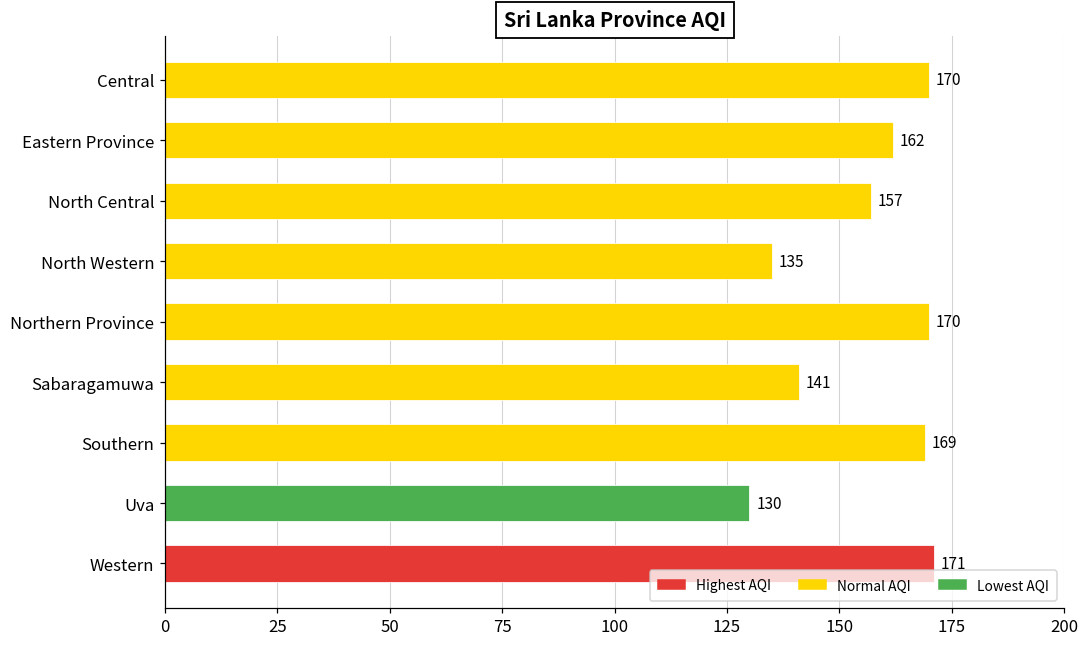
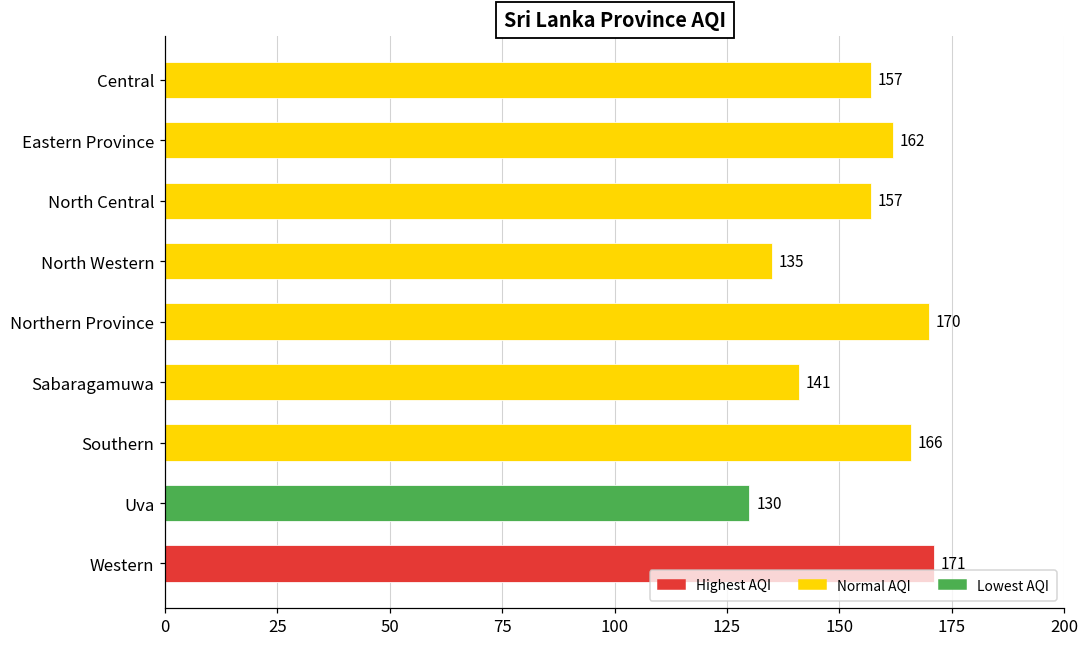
  {
-   "Central": 170,
+   "Central": 157,
    "Eastern Province": 162,
    "North Central": 157,
    "North Western": 135,
    "Northern Province": 170,
    "Sabaragamuwa": 141,
-   "Southern": 169,
+   "Southern": 166,
    "Uva": 130
  }
